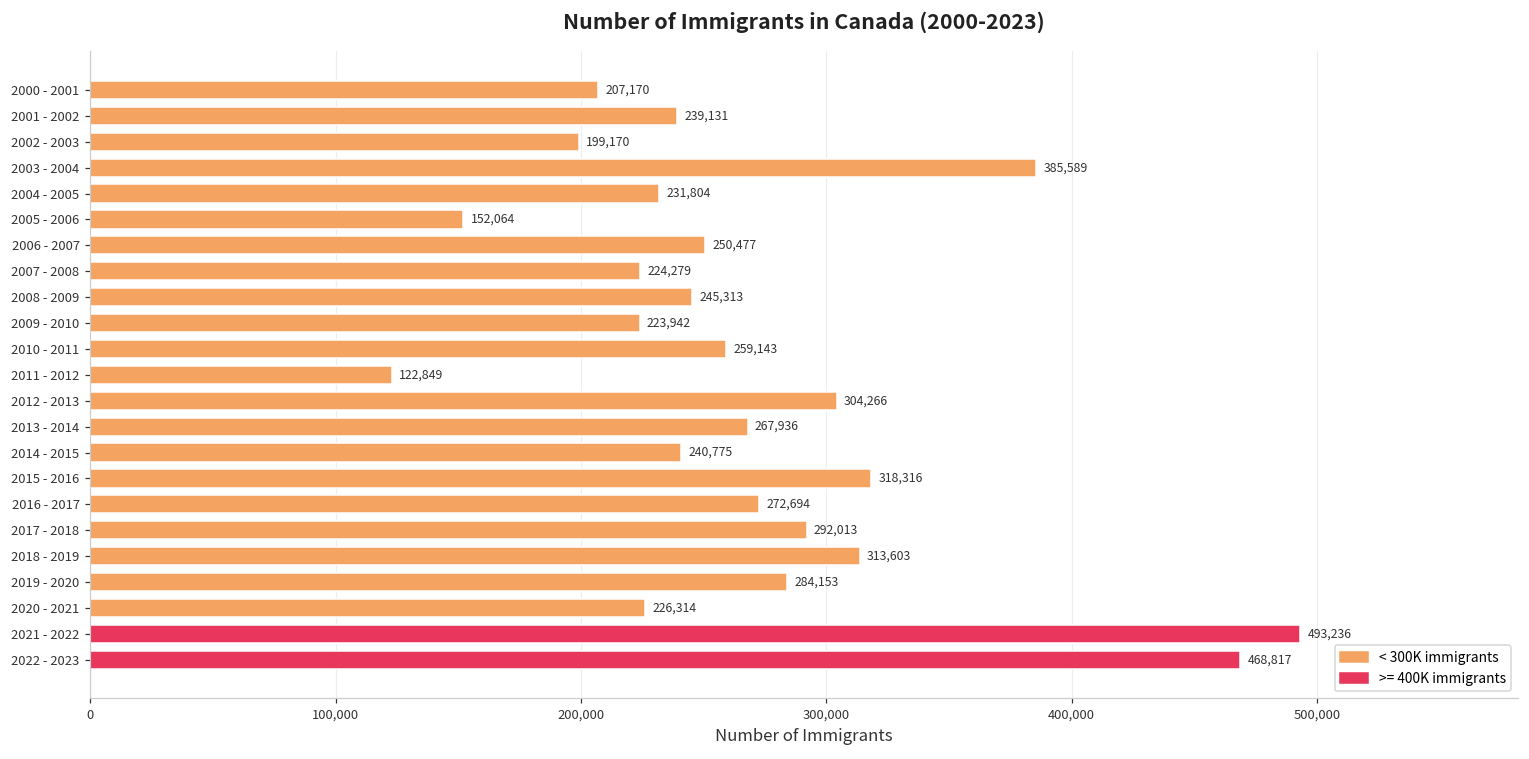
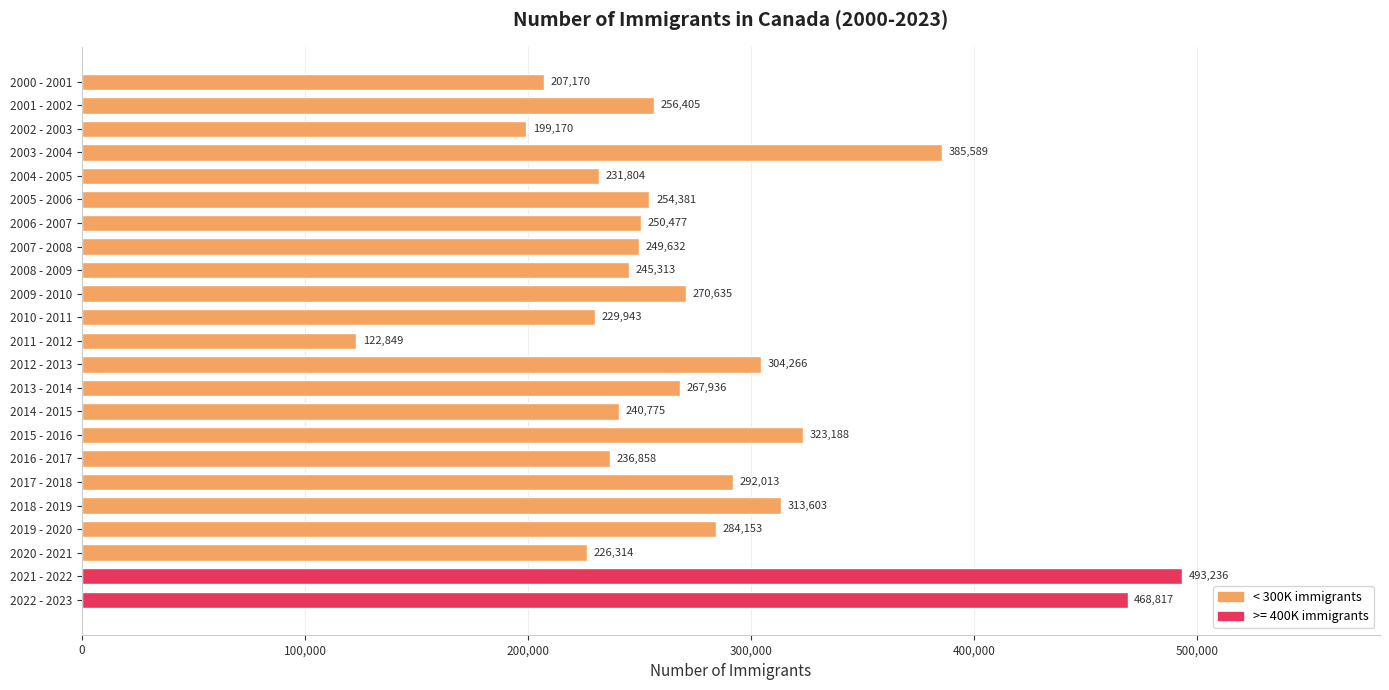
  {
    "2000 - 2001": "207,170",
-   "2001 - 2002": "239,131",
+   "2001 - 2002": "256,405",
    "2002 - 2003": "199,170",
    "2003 - 2004": "385,589",
    "2004 - 2005": "231,804",
-   "2005 - 2006": "152,064",
+   "2005 - 2006": "254,381",
    "2006 - 2007": "250,477",
-   "2007 - 2008": "224,279",
+   "2007 - 2008": "249,632",
    "2008 - 2009": "245,313",
-   "2009 - 2010": "223,942",
-   "2010 - 2011": "259,143",
+   "2009 - 2010": "270,635",
+   "2010 - 2011": "229,943",
    "2011 - 2012": "122,849",
    "2012 - 2013": "304,266",
    "2013 - 2014": "267,936",
    "2014 - 2015": "240,775",
-   "2015 - 2016": "318,316",
-   "2016 - 2017": "272,694",
+   "2015 - 2016": "323,188",
+   "2016 - 2017": "236,858",
    "2017 - 2018": "292,013",
    "2018 - 2019": "313,603",
    "2019 - 2020": "284,153",
    "2020 - 2021": "226,314",
    "2021 - 2022": "493,236",
    "2022 - 2023": "468,817"
  }
